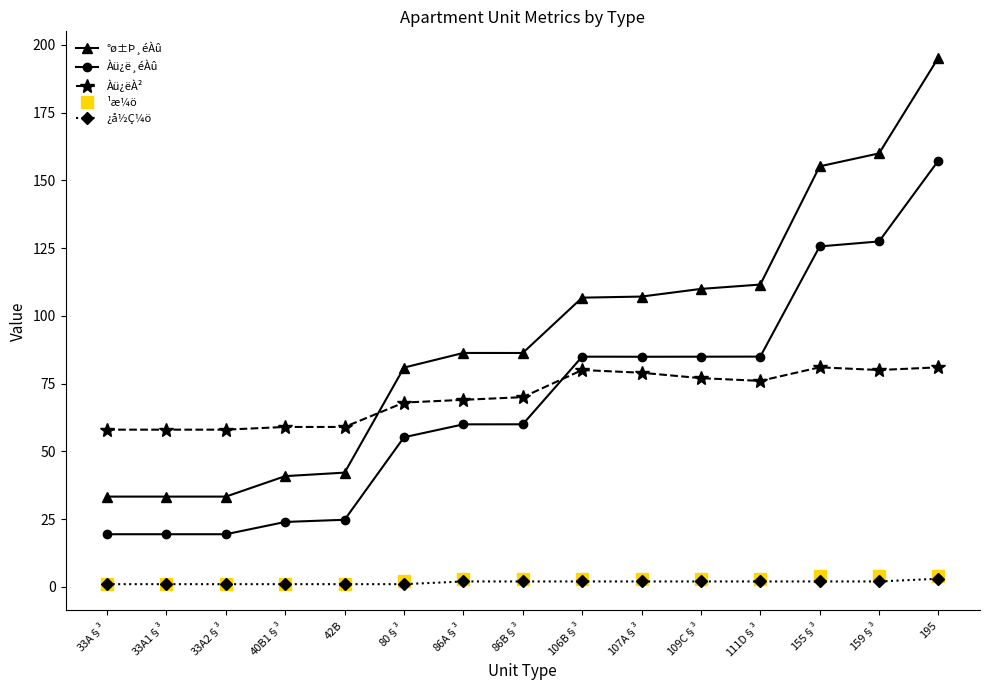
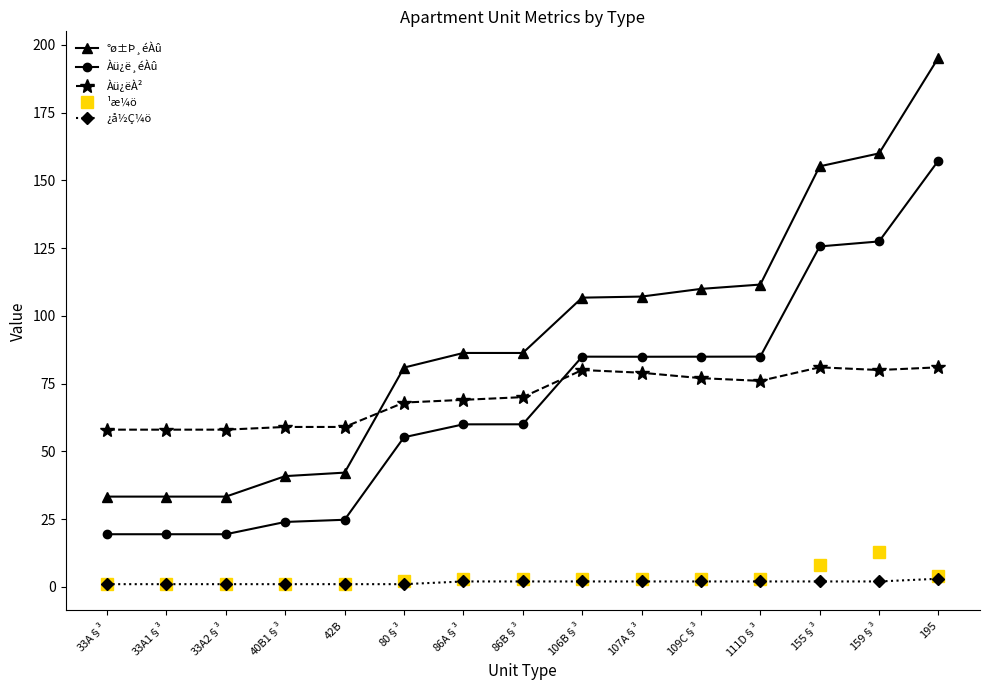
  {
    "¹æ¼ö": {
      "80§³": 2,
      "86A§³": 3,
      "86B§³": 3,
      "106B§³": 3,
      "107A§³": 3,
      "109C§³": 3,
      "111D§³": 3,
-     "155§³": 4,
-     "159§³": 4,
+     "155§³": 8,
+     "159§³": 13,
      "195": 4
    }
  }
